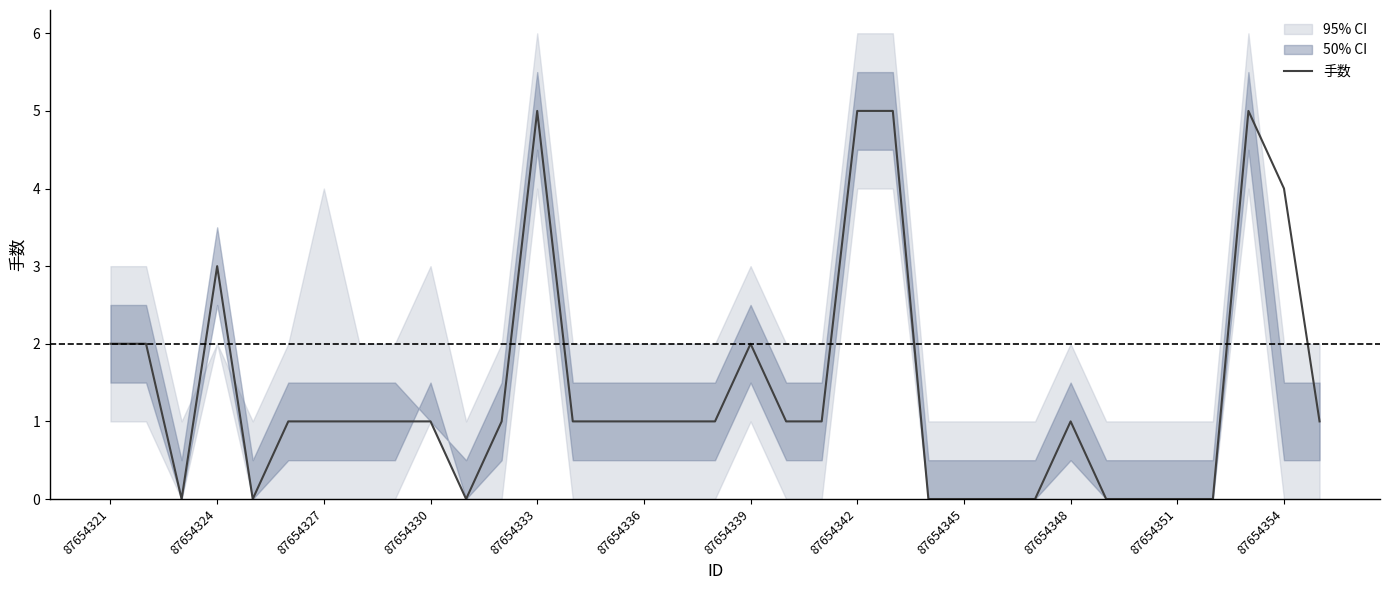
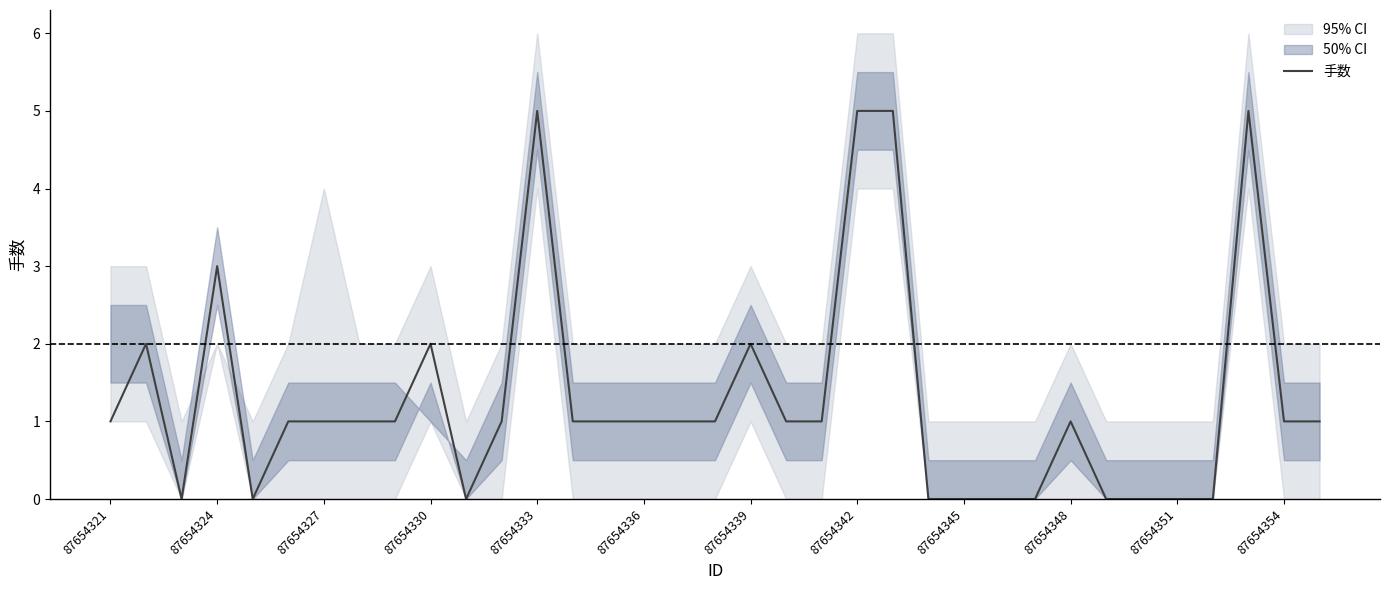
  {
    "手数": {
-     "87654321": 2,
+     "87654321": 1,
      "87654324": 3,
      "87654327": 1,
-     "87654330": 1,
+     "87654330": 2,
      "87654333": 5,
      "87654336": 1,
      "87654339": 2,
      "87654342": 5,
      "87654345": 0,
      "87654348": 1,
      "87654351": 0,
-     "87654354": 4
+     "87654354": 1
    }
  }
